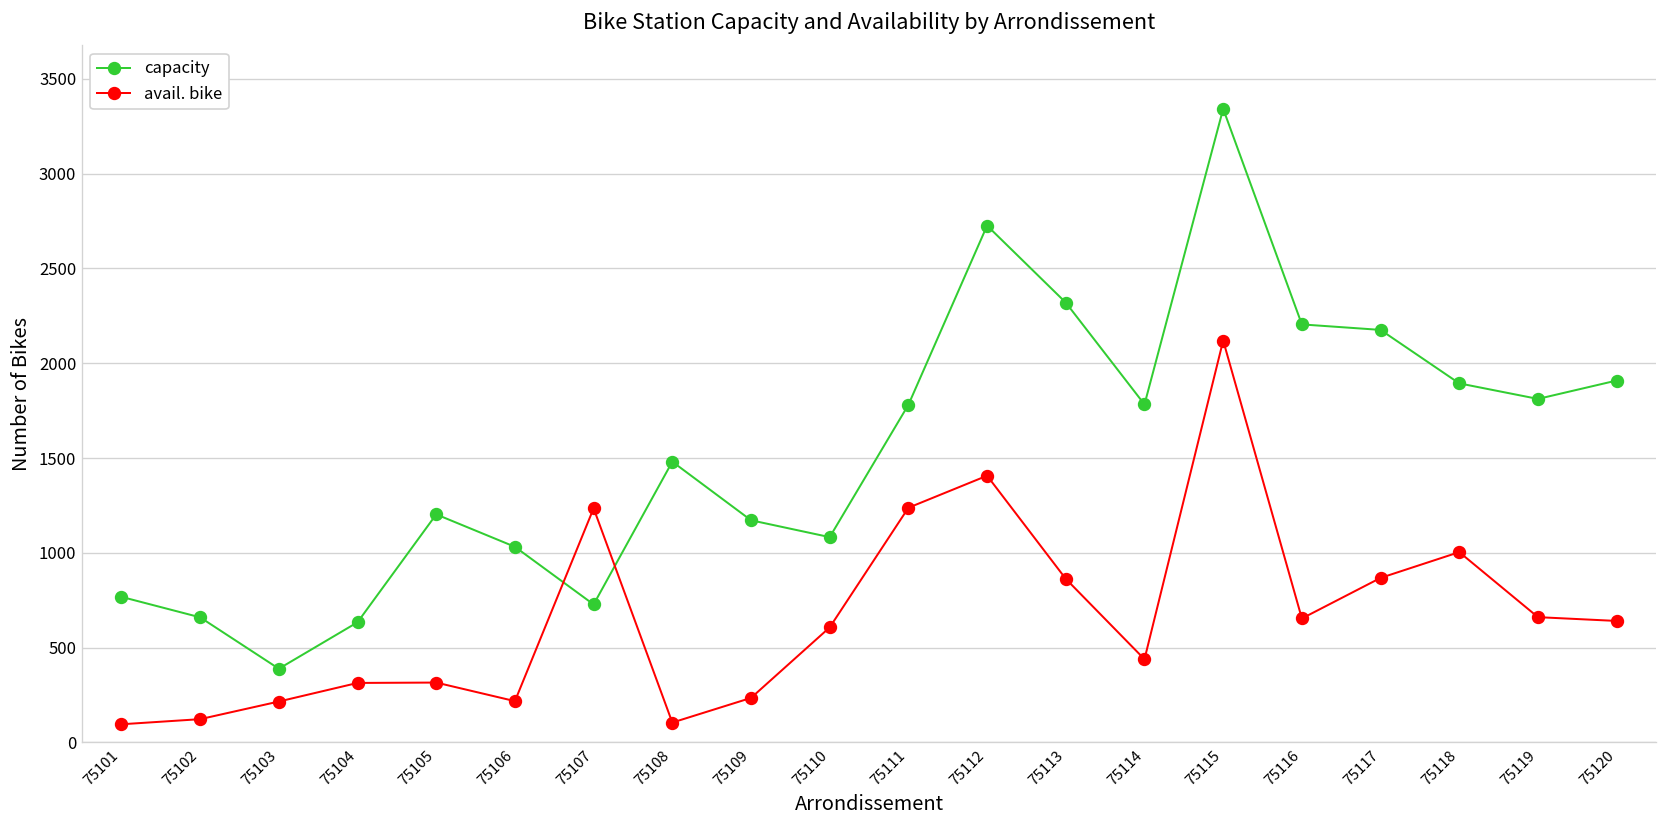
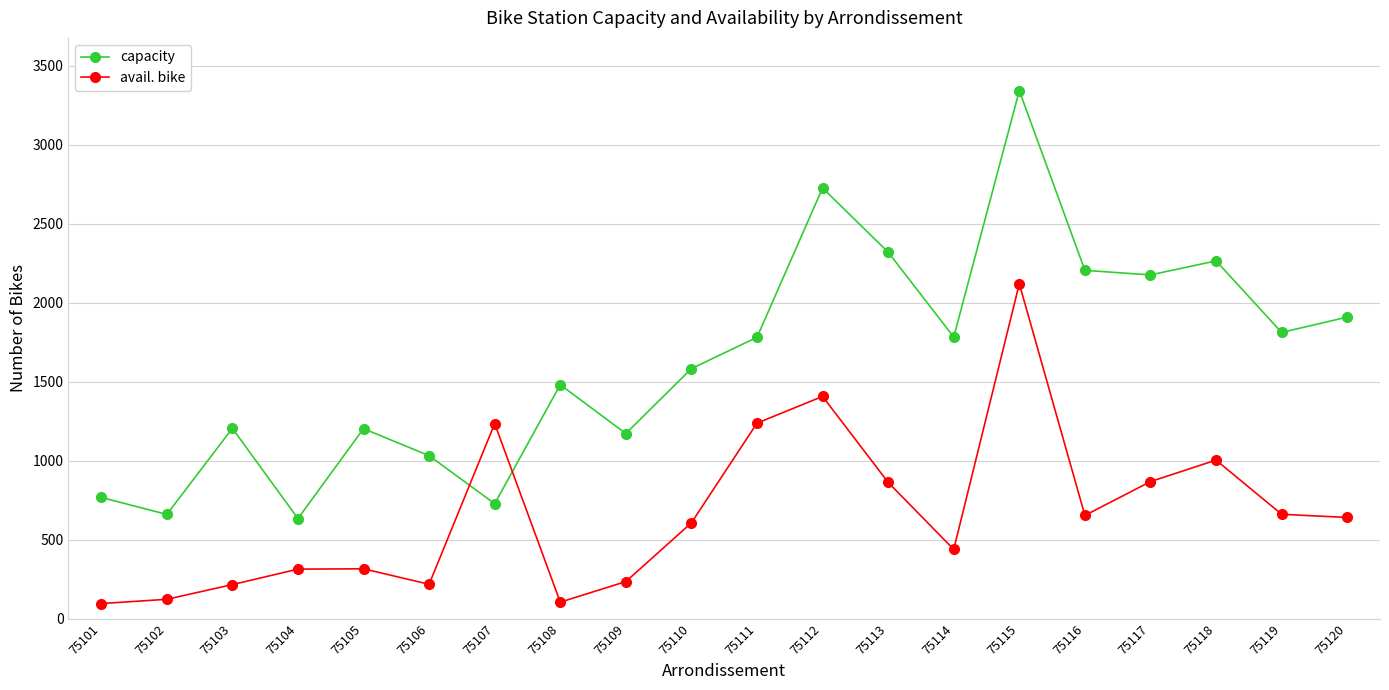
  {
    "capacity": {
      "75101": 770,
      "75102": 660,
-     "75103": 390,
+     "75103": 1210,
      "75104": 630,
      "75105": 1200,
      "75106": 1030,
      "75107": 730,
      "75108": 1480,
      "75109": 1170,
-     "75110": 1080,
+     "75110": 1580,
      "75111": 1780,
      "75112": 2730,
      "75113": 2320,
      "75114": 1780,
      "75115": 3340,
      "75116": 2210,
      "75117": 2180,
-     "75118": 1890,
+     "75118": 2270,
      "75119": 1810,
      "75120": 1910
    },
    "avail. bike": {
      "75101": 100,
      "75102": 120,
      "75103": 220,
      "75104": 310,
      "75105": 320,
      "75106": 220,
      "75107": 1240,
      "75108": 110,
      "75109": 240,
      "75110": 610,
      "75111": 1240,
      "75112": 1410,
      "75113": 860,
      "75114": 440,
      "75115": 2120,
      "75116": 650,
      "75117": 870,
      "75118": 1000,
      "75119": 660,
      "75120": 640
    }
  }
